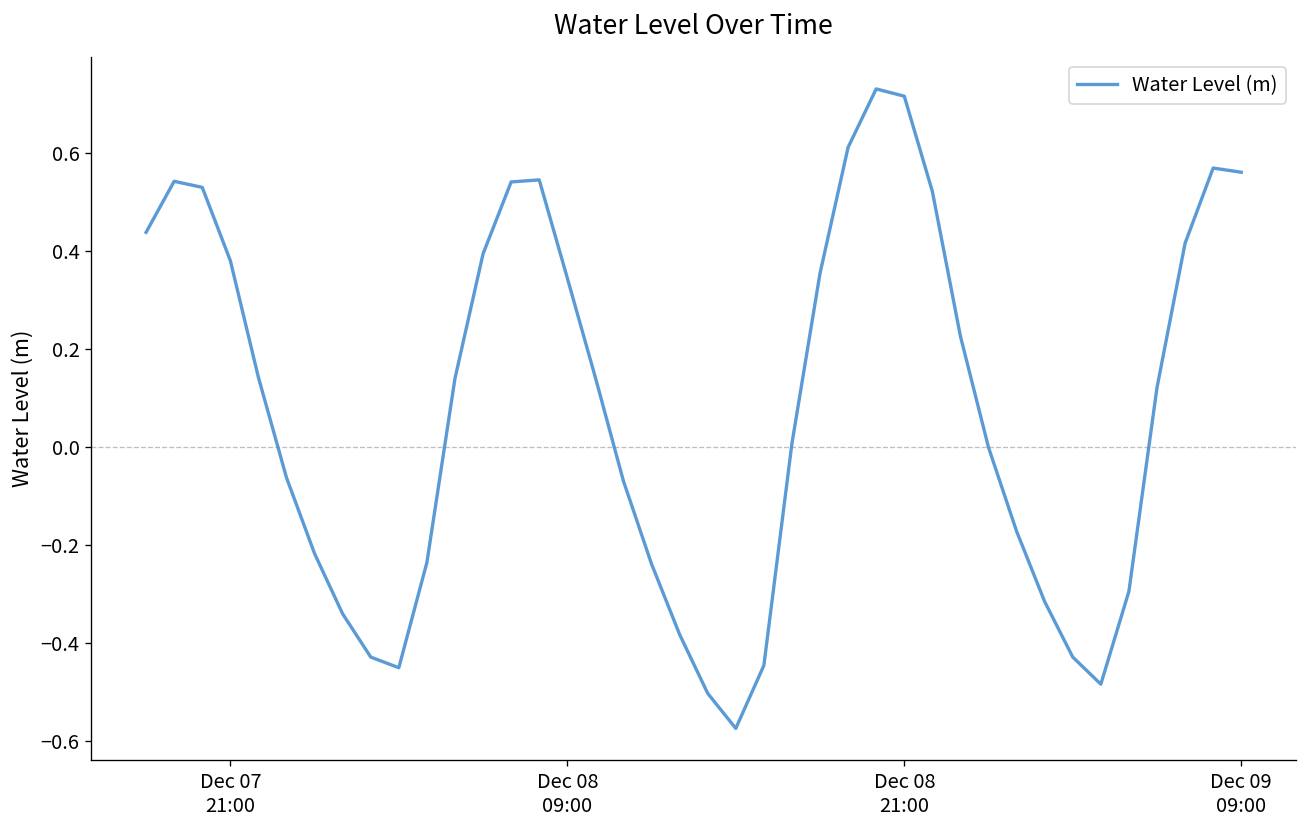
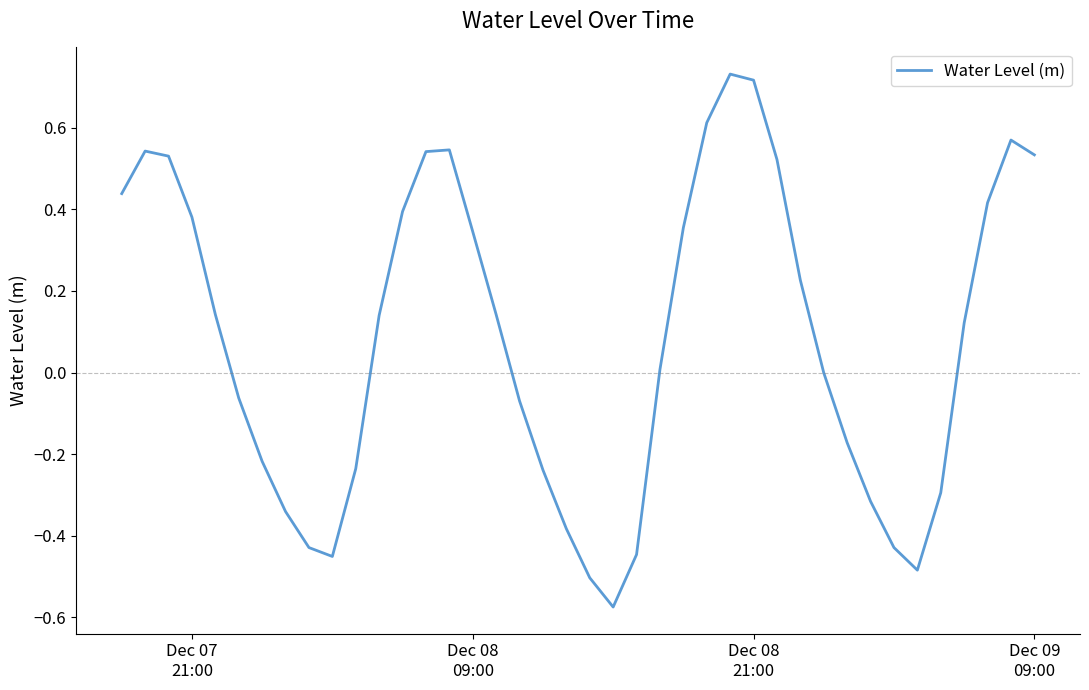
  {
    "Dec 07 21:00": 0.38,
    "Dec 08 09:00": 0.35,
    "Dec 08 21:00": 0.72,
-   "Dec 09 09:00": 0.56
+   "Dec 09 09:00": 0.53
  }
